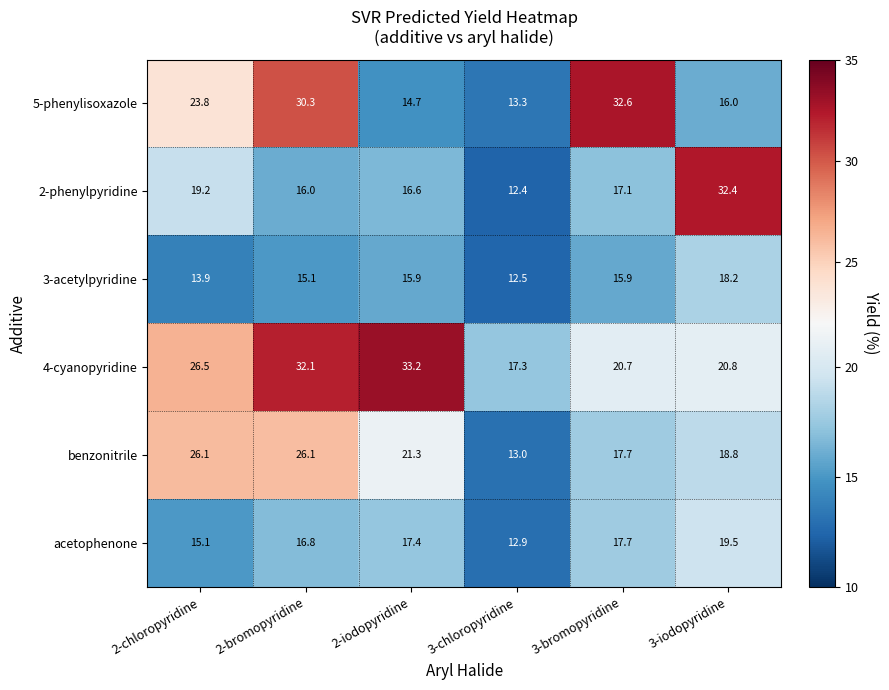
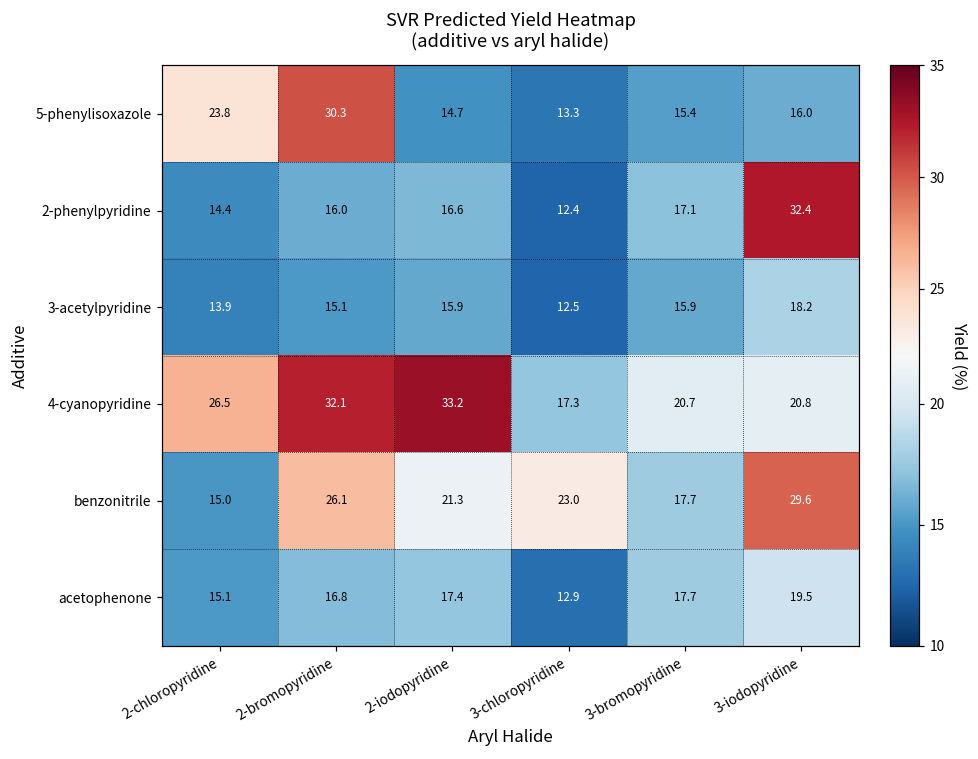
  {
    "5-phenylisoxazole": {
      "2-chloropyridine": 23.8,
      "2-bromopyridine": 30.3,
      "2-iodopyridine": 14.7,
      "3-chloropyridine": 13.3,
-     "3-bromopyridine": 32.6,
+     "3-bromopyridine": 15.4,
      "3-iodopyridine": 16.0
    },
    "2-phenylpyridine": {
-     "2-chloropyridine": 19.2,
+     "2-chloropyridine": 14.4,
      "2-bromopyridine": 16.0,
      "2-iodopyridine": 16.6,
      "3-chloropyridine": 12.4,
      "3-bromopyridine": 17.1,
      "3-iodopyridine": 32.4
    },
    "3-acetylpyridine": {
      "2-chloropyridine": 13.9,
      "2-bromopyridine": 15.1,
      "2-iodopyridine": 15.9,
      "3-chloropyridine": 12.5,
      "3-bromopyridine": 15.9,
      "3-iodopyridine": 18.2
    },
    "4-cyanopyridine": {
      "2-chloropyridine": 26.5,
      "2-bromopyridine": 32.1,
      "2-iodopyridine": 33.2,
      "3-chloropyridine": 17.3,
      "3-bromopyridine": 20.7,
      "3-iodopyridine": 20.8
    },
    "benzonitrile": {
-     "2-chloropyridine": 26.1,
+     "2-chloropyridine": 15.0,
      "2-bromopyridine": 26.1,
      "2-iodopyridine": 21.3,
-     "3-chloropyridine": 13.0,
+     "3-chloropyridine": 23.0,
      "3-bromopyridine": 17.7,
-     "3-iodopyridine": 18.8
+     "3-iodopyridine": 29.6
    },
    "acetophenone": {
      "2-chloropyridine": 15.1,
      "2-bromopyridine": 16.8,
      "2-iodopyridine": 17.4,
      "3-chloropyridine": 12.9,
      "3-bromopyridine": 17.7,
      "3-iodopyridine": 19.5
    }
  }
